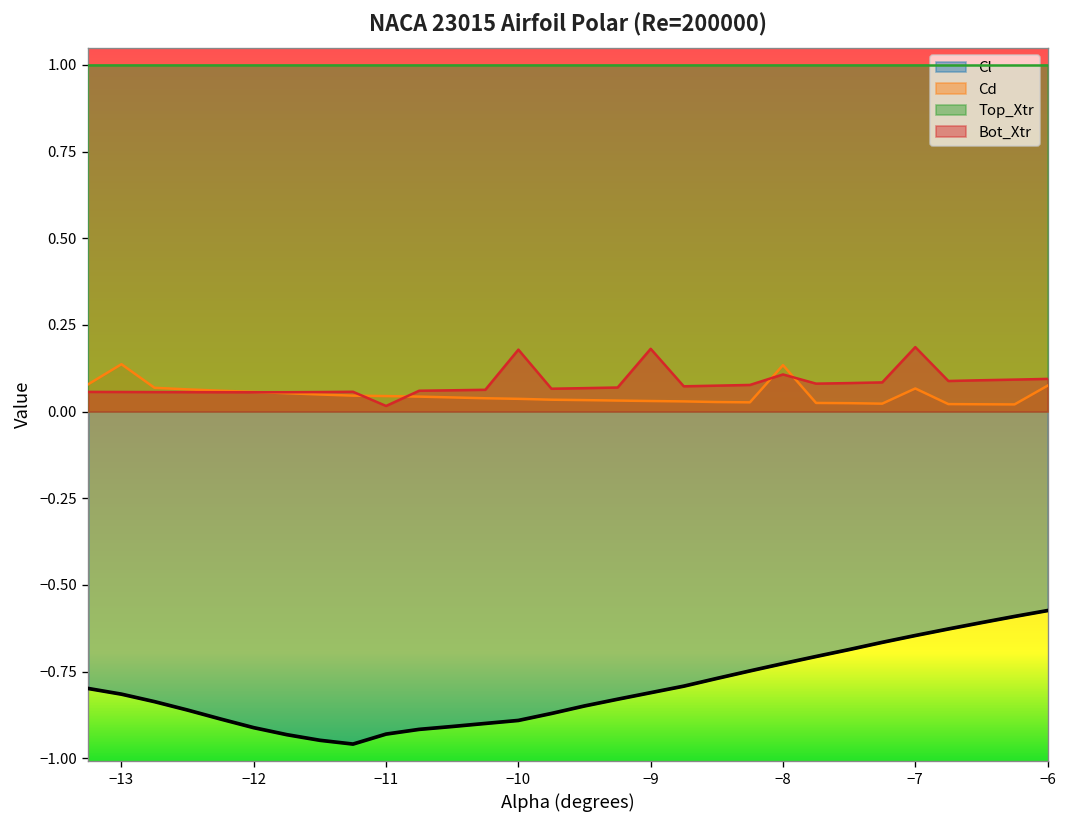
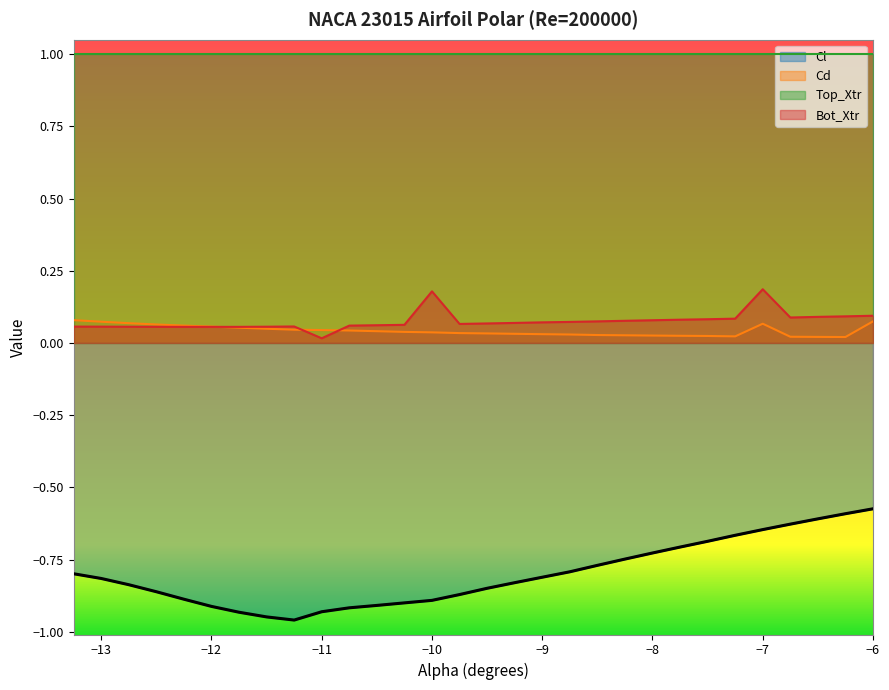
  {
    "Cd": {
-     "−13": 0.14,
+     "−13": 0.07,
      "−11": 0.04,
      "−10": 0.04,
      "−9": 0.03,
-     "−8": 0.13,
+     "−8": 0.03,
      "−7": 0.07,
      "−6": 0.07
    },
    "Top_Xtr": {
      "−13": 1.00,
      "−12": 1.00,
      "−11": 1.00,
      "−10": 1.00,
      "−9": 1.00,
      "−8": 1.00,
      "−7": 1.00,
      "−6": 1.00
    },
    "Bot_Xtr": {
      "−13": 0.06,
      "−11": 0.02,
      "−10": 0.18,
-     "−9": 0.18,
-     "−8": 0.11,
+     "−9": 0.07,
+     "−8": 0.08,
      "−7": 0.19,
      "−6": 0.09
    }
  }
